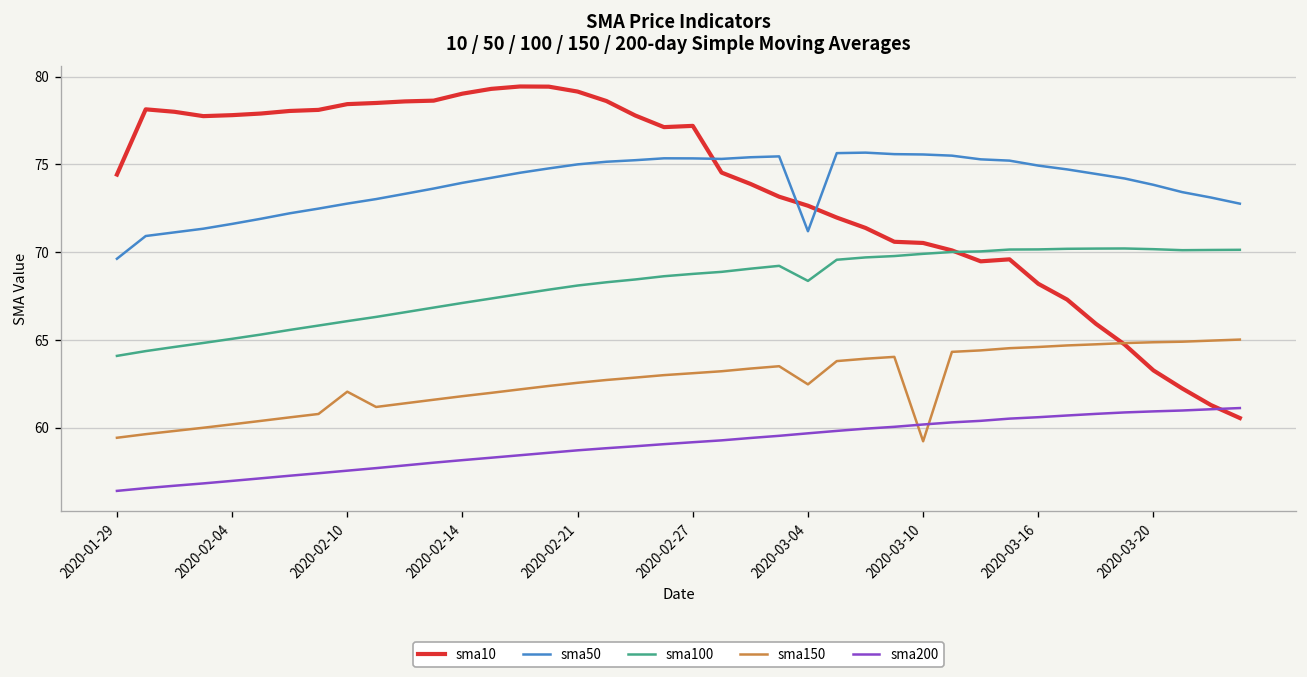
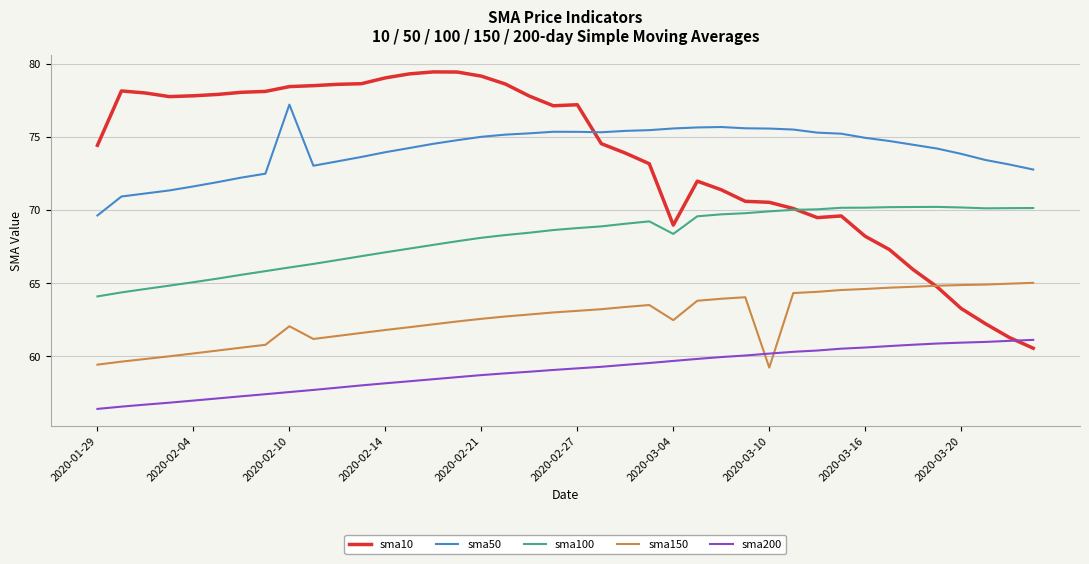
  {
    "sma10": {
      "2020-01-29": 74.4,
      "2020-02-04": 77.8,
      "2020-02-10": 78.4,
      "2020-02-14": 79.0,
      "2020-02-21": 79.1,
      "2020-02-27": 77.2,
-     "2020-03-04": 72.6,
+     "2020-03-04": 69.0,
      "2020-03-10": 70.5,
      "2020-03-16": 68.2,
      "2020-03-20": 63.3
    },
    "sma50": {
      "2020-01-29": 69.6,
      "2020-02-04": 71.6,
-     "2020-02-10": 72.8,
+     "2020-02-10": 77.2,
      "2020-02-14": 73.9,
      "2020-02-21": 75.0,
      "2020-02-27": 75.3,
-     "2020-03-04": 71.2,
+     "2020-03-04": 75.6,
      "2020-03-10": 75.6,
      "2020-03-16": 74.9,
      "2020-03-20": 73.8
    },
    "sma100": {
      "2020-01-29": 64.1,
      "2020-02-04": 65.1,
      "2020-02-10": 66.1,
      "2020-02-14": 67.1,
      "2020-02-21": 68.1,
      "2020-02-27": 68.8,
      "2020-03-04": 68.4,
      "2020-03-10": 69.9,
      "2020-03-16": 70.2,
      "2020-03-20": 70.2
    },
    "sma150": {
      "2020-01-29": 59.4,
      "2020-02-04": 60.2,
      "2020-02-10": 62.0,
      "2020-02-14": 61.8,
      "2020-02-21": 62.6,
      "2020-02-27": 63.1,
      "2020-03-04": 62.5,
      "2020-03-10": 59.2,
      "2020-03-16": 64.6,
      "2020-03-20": 64.9
    },
    "sma200": {
      "2020-01-29": 56.4,
      "2020-02-04": 57.0,
      "2020-02-10": 57.5,
      "2020-02-14": 58.1,
      "2020-02-21": 58.7,
      "2020-02-27": 59.2,
      "2020-03-04": 59.7,
      "2020-03-10": 60.2,
      "2020-03-16": 60.6,
      "2020-03-20": 60.9
    }
  }
